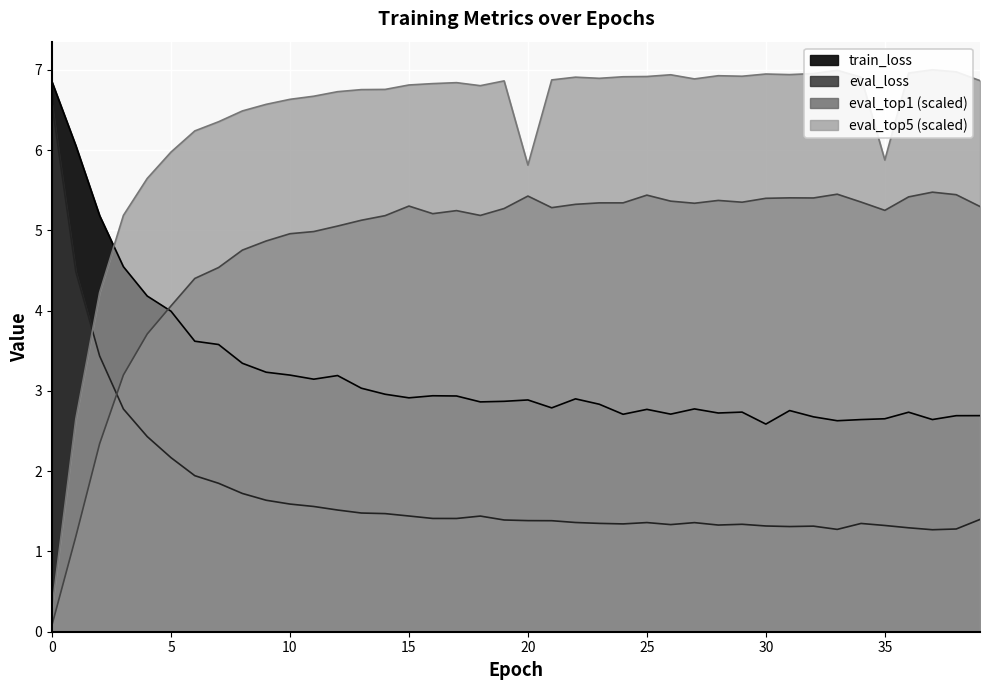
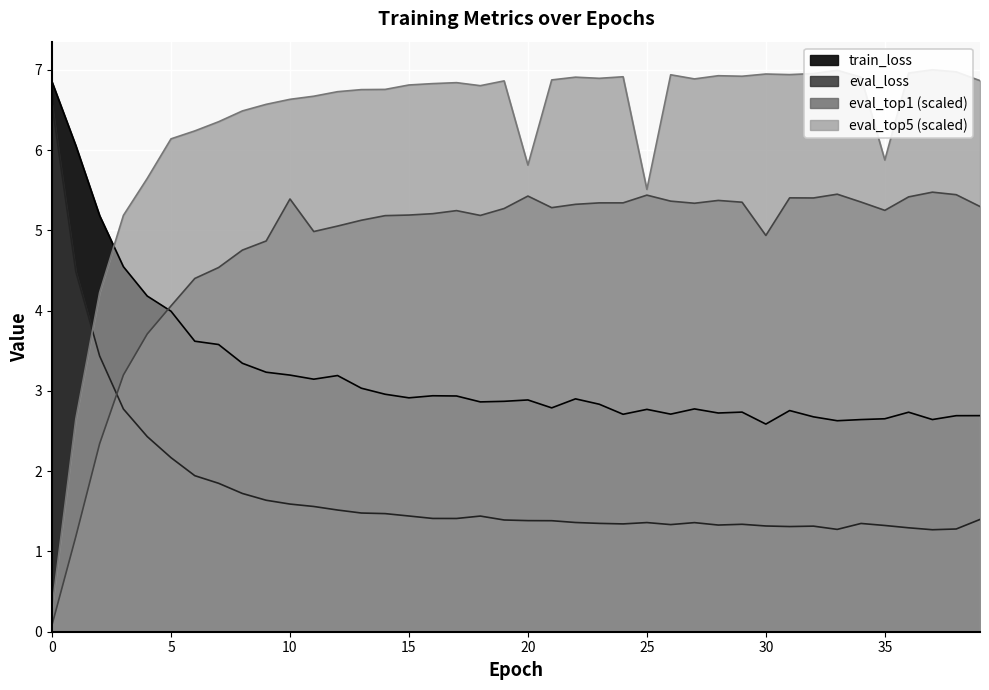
  {
    "eval_top1 (scaled)": {
      "0": 0.1,
      "5": 4.1,
-     "10": 5.0,
-     "15": 5.3,
+     "10": 5.4,
+     "15": 5.2,
      "20": 5.4,
      "25": 5.4,
-     "30": 5.4,
+     "30": 4.9,
      "35": 5.2
    },
    "eval_top5 (scaled)": {
      "0": 0.3,
-     "5": 6.0,
+     "5": 6.1,
      "10": 6.6,
      "15": 6.8,
      "20": 5.8,
-     "25": 6.9,
+     "25": 5.5,
      "30": 6.9,
      "35": 5.9
    }
  }
